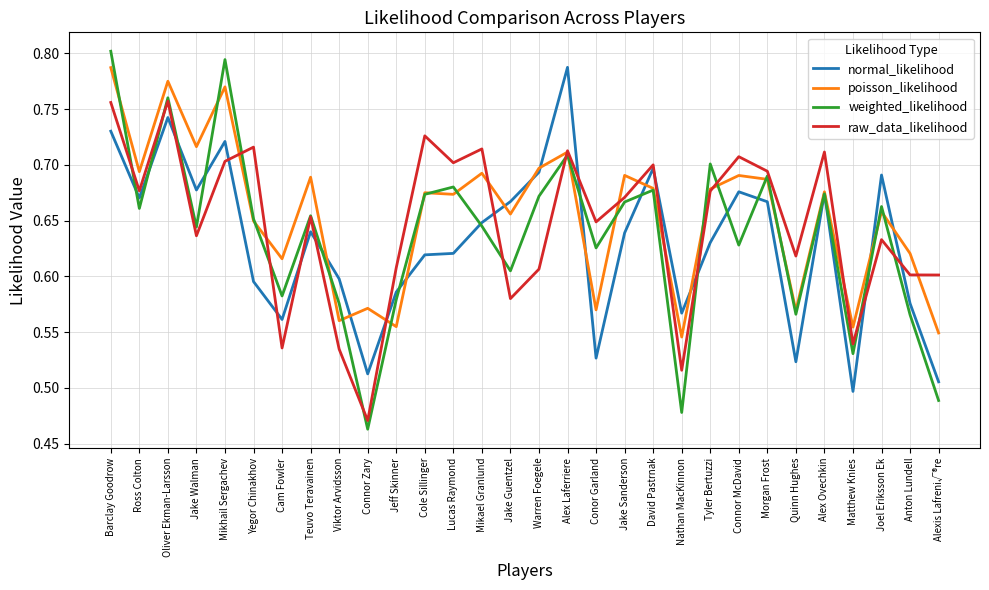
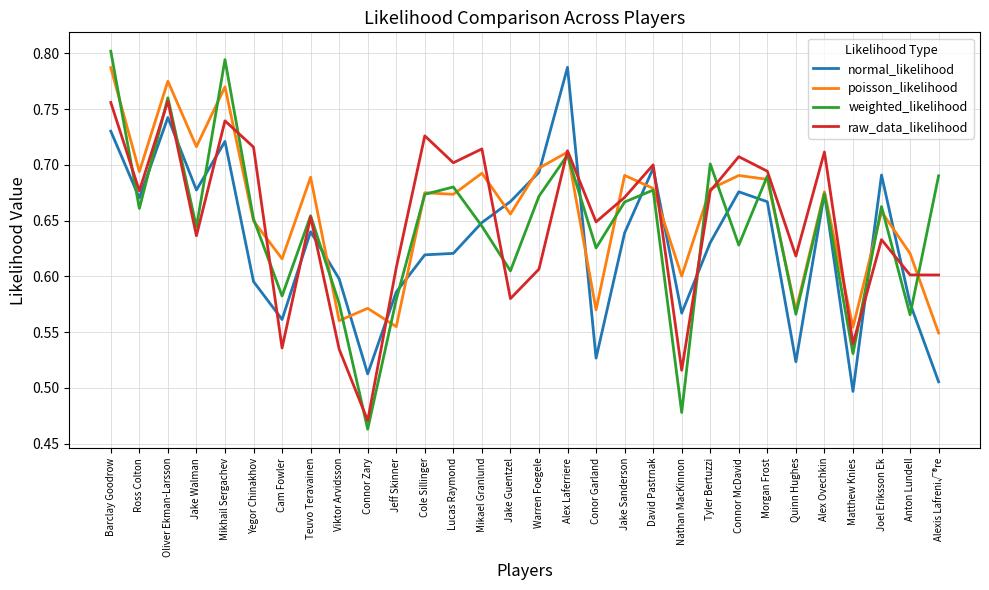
  {
    "normal_likelihood": {
      "Barclay Goodrow": 0.730,
      "Ross Colton": 0.670,
      "Oliver Ekman-Larsson": 0.742,
      "Jake Walman": 0.677,
      "Mikhail Sergachev": 0.721,
      "Yegor Chinakhov": 0.595,
      "Cam Fowler": 0.561,
      "Teuvo Teravainen": 0.640,
      "Viktor Arvidsson": 0.598,
      "Connor Zary": 0.512,
      "Jeff Skinner": 0.586,
      "Cole Sillinger": 0.619,
      "Lucas Raymond": 0.621,
      "Mikael Granlund": 0.648,
      "Jake Guentzel": 0.667,
      "Warren Foegele": 0.693,
      "Alex Laferriere": 0.787,
      "Conor Garland": 0.527,
      "Jake Sanderson": 0.639,
      "David Pastrnak": 0.697,
      "Nathan MacKinnon": 0.567,
      "Tyler Bertuzzi": 0.630,
      "Connor McDavid": 0.676,
      "Morgan Frost": 0.667,
      "Quinn Hughes": 0.523,
      "Matthew Knies": 0.497,
      "Joel Eriksson Ek": 0.691,
      "Anton Lundell": 0.576,
      "Alexis Lafreni√®re": 0.505
    },
    "poisson_likelihood": {
      "Barclay Goodrow": 0.787,
      "Ross Colton": 0.694,
      "Oliver Ekman-Larsson": 0.775,
      "Jake Walman": 0.716,
      "Mikhail Sergachev": 0.770,
      "Cam Fowler": 0.616,
      "Teuvo Teravainen": 0.689,
      "Viktor Arvidsson": 0.560,
      "Connor Zary": 0.571,
      "Jeff Skinner": 0.555,
      "Lucas Raymond": 0.674,
      "Mikael Granlund": 0.692,
      "Jake Guentzel": 0.656,
      "Warren Foegele": 0.697,
      "Conor Garland": 0.570,
      "Jake Sanderson": 0.691,
-     "Nathan MacKinnon": 0.546,
+     "Nathan MacKinnon": 0.600,
      "Connor McDavid": 0.690,
      "Morgan Frost": 0.687,
      "Quinn Hughes": 0.569,
      "Matthew Knies": 0.554,
      "Joel Eriksson Ek": 0.658,
      "Anton Lundell": 0.620,
      "Alexis Lafreni√®re": 0.549
    },
    "weighted_likelihood": {
      "Barclay Goodrow": 0.802,
      "Ross Colton": 0.661,
      "Oliver Ekman-Larsson": 0.760,
      "Jake Walman": 0.644,
      "Mikhail Sergachev": 0.794,
      "Cam Fowler": 0.582,
      "Viktor Arvidsson": 0.576,
      "Connor Zary": 0.463,
      "Jeff Skinner": 0.579,
      "Lucas Raymond": 0.680,
      "Mikael Granlund": 0.645,
      "Jake Guentzel": 0.605,
      "Warren Foegele": 0.672,
      "Alex Laferriere": 0.709,
      "Conor Garland": 0.625,
      "Jake Sanderson": 0.667,
      "Nathan MacKinnon": 0.478,
      "Tyler Bertuzzi": 0.701,
      "Connor McDavid": 0.628,
      "Morgan Frost": 0.690,
      "Quinn Hughes": 0.566,
      "Matthew Knies": 0.531,
      "Joel Eriksson Ek": 0.663,
      "Anton Lundell": 0.565,
-     "Alexis Lafreni√®re": 0.489
+     "Alexis Lafreni√®re": 0.690
    },
    "raw_data_likelihood": {
      "Barclay Goodrow": 0.756,
      "Ross Colton": 0.677,
      "Oliver Ekman-Larsson": 0.757,
      "Jake Walman": 0.636,
-     "Mikhail Sergachev": 0.703,
+     "Mikhail Sergachev": 0.739,
      "Yegor Chinakhov": 0.716,
      "Cam Fowler": 0.536,
      "Viktor Arvidsson": 0.535,
      "Connor Zary": 0.471,
      "Jeff Skinner": 0.608,
      "Cole Sillinger": 0.726,
      "Lucas Raymond": 0.702,
      "Mikael Granlund": 0.714,
      "Jake Guentzel": 0.580,
      "Warren Foegele": 0.606,
      "Conor Garland": 0.649,
      "Jake Sanderson": 0.671,
      "David Pastrnak": 0.700,
      "Nathan MacKinnon": 0.516,
      "Connor McDavid": 0.707,
      "Morgan Frost": 0.694,
      "Quinn Hughes": 0.618,
      "Alex Ovechkin": 0.712,
      "Matthew Knies": 0.539,
      "Joel Eriksson Ek": 0.633,
      "Anton Lundell": 0.601,
      "Alexis Lafreni√®re": 0.601
    }
  }
